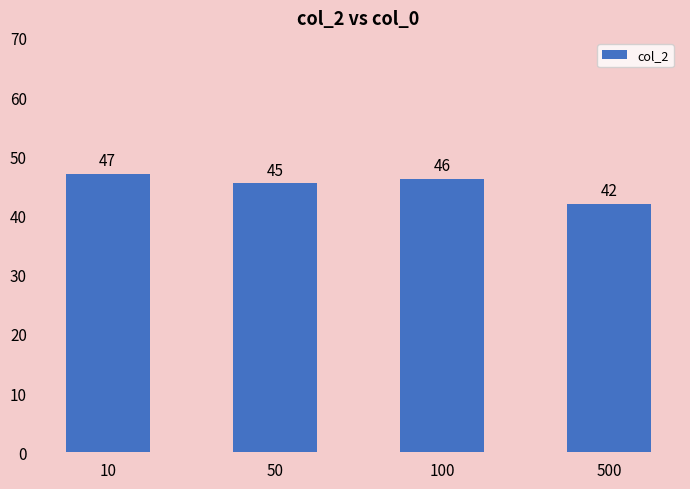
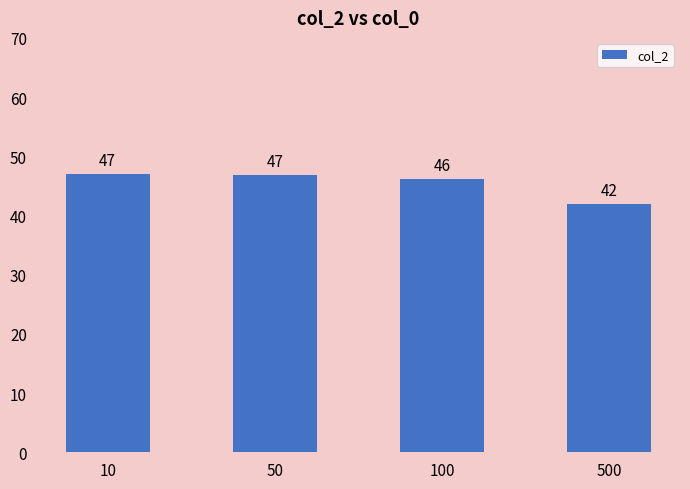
  {
    "10": 47,
-   "50": 45,
+   "50": 47,
    "100": 46,
    "500": 42
  }
